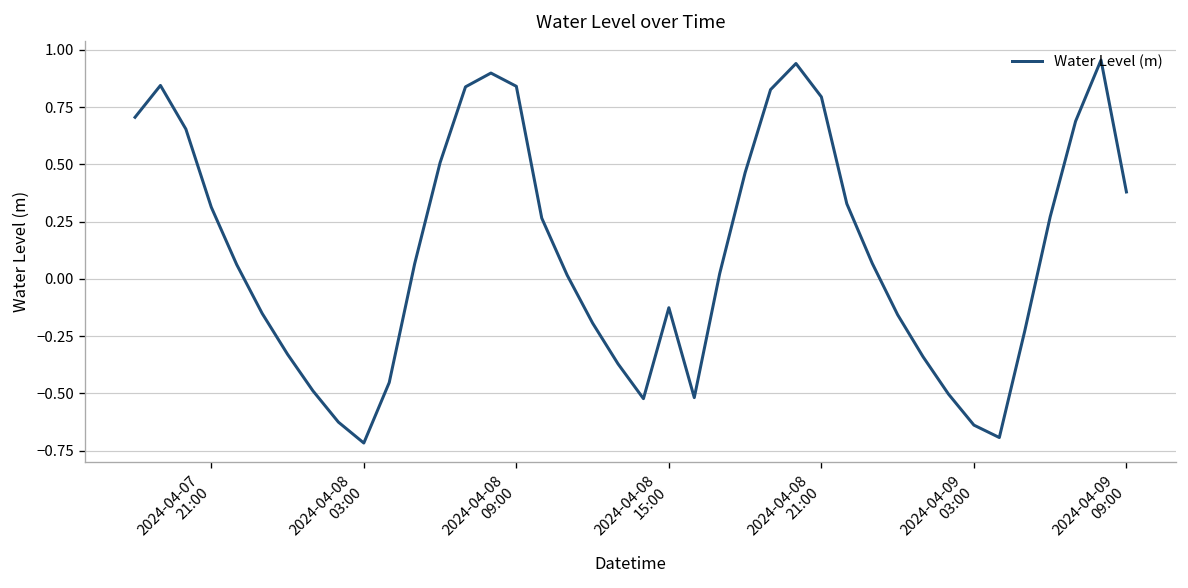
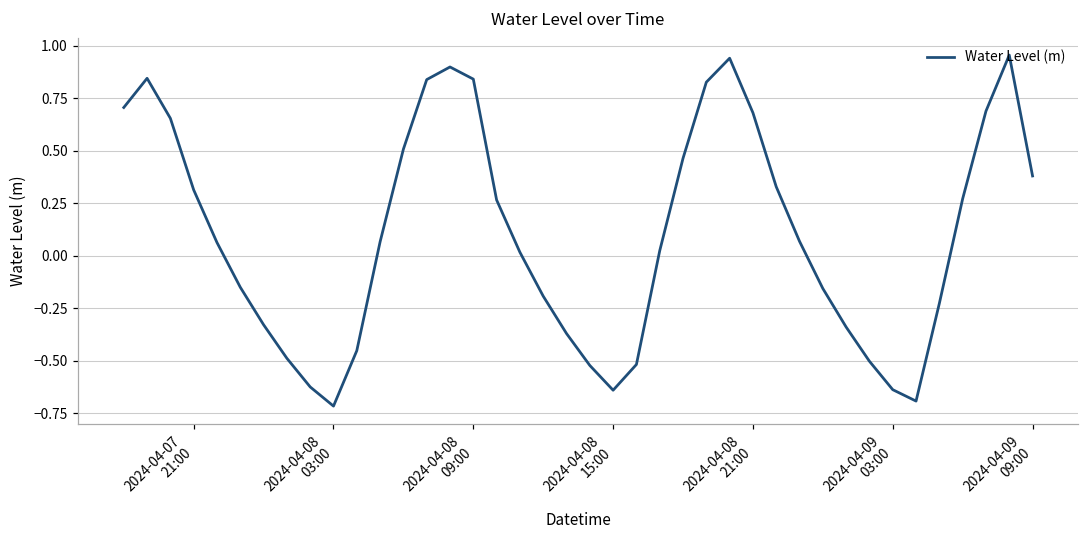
  {
    "2024-04-07 21:00": 0.31,
    "2024-04-08 03:00": -0.72,
    "2024-04-08 09:00": 0.84,
-   "2024-04-08 15:00": -0.13,
-   "2024-04-08 21:00": 0.79,
+   "2024-04-08 15:00": -0.64,
+   "2024-04-08 21:00": 0.68,
    "2024-04-09 03:00": -0.64,
    "2024-04-09 09:00": 0.38
  }
